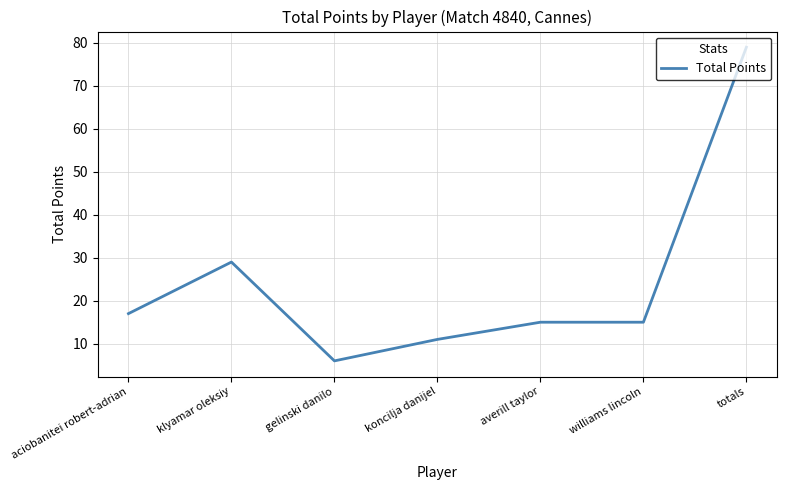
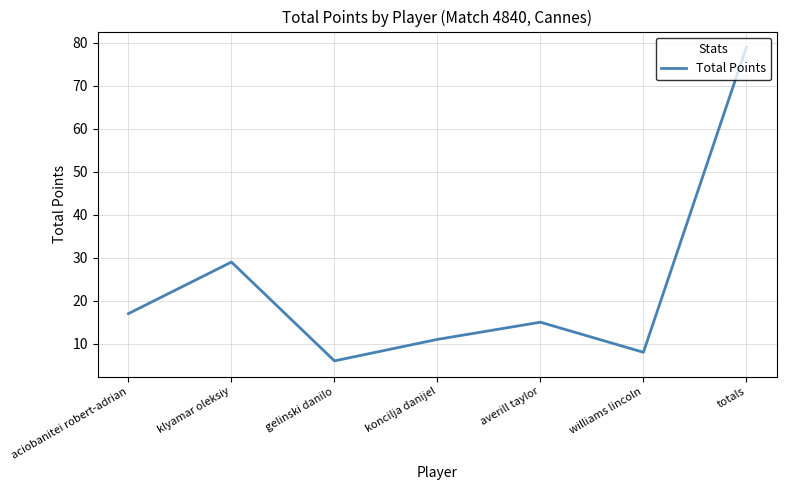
  {
    "aciobanitei robert-adrian": 17,
    "klyamar oleksiy": 29,
    "gelinski danilo": 6,
    "koncilja danijel": 11,
    "averill taylor": 15,
-   "williams lincoln": 15
+   "williams lincoln": 8
  }
